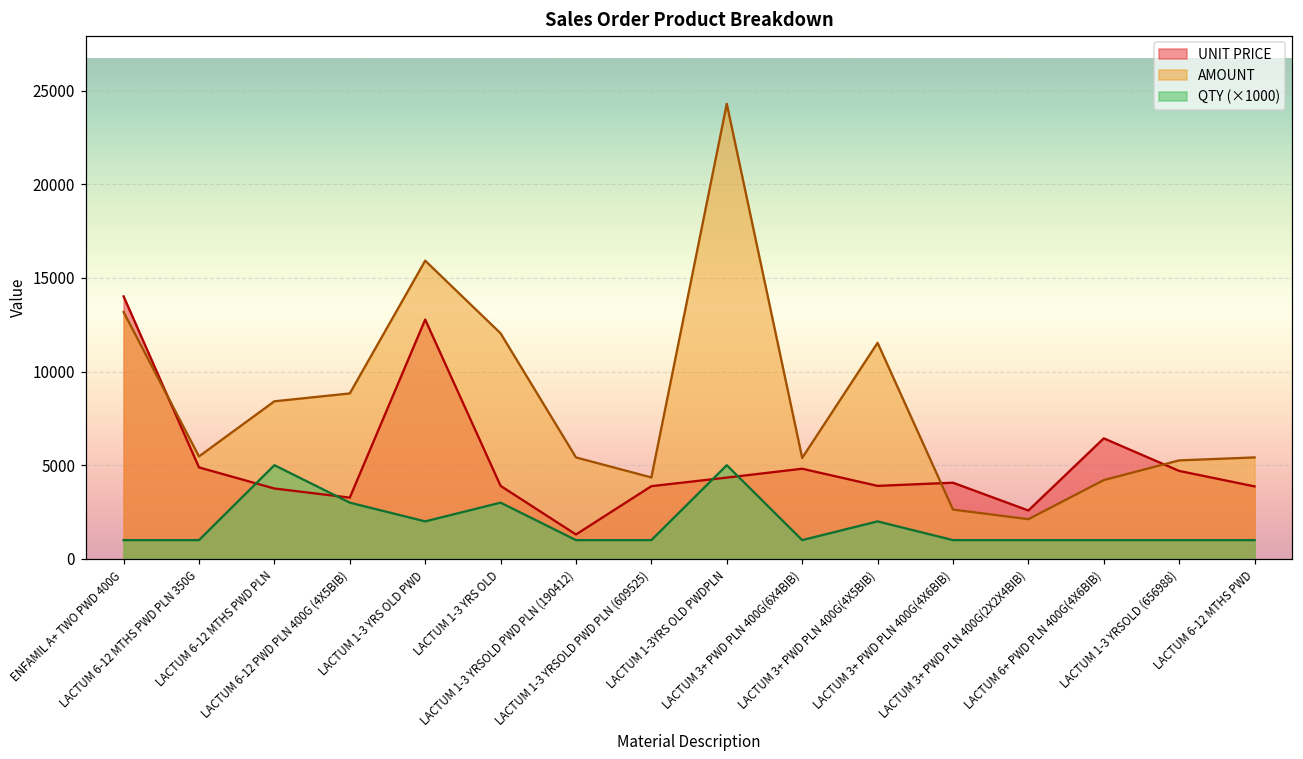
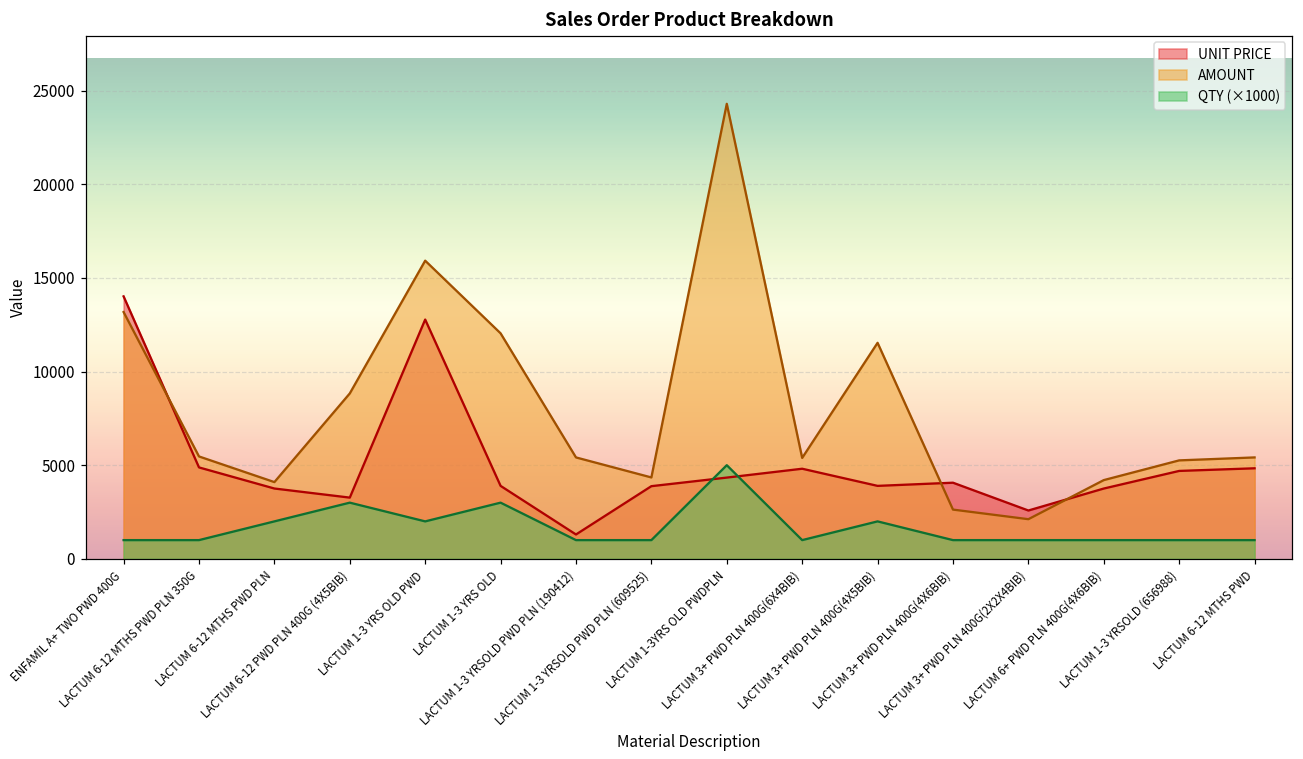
  {
    "UNIT PRICE": {
      "ENFAMIL A+ TWO PWD 400G": 14000,
      "LACTUM 6-12 MTHS PWD PLN 350G": 4900,
      "LACTUM 6-12 MTHS PWD PLN": 3800,
      "LACTUM 6-12 PWD PLN 400G (4X5BIB)": 3300,
      "LACTUM 1-3 YRS OLD PWD": 12800,
      "LACTUM 1-3 YRS OLD": 3900,
      "LACTUM 1-3 YRSOLD PWD PLN (190412)": 1300,
      "LACTUM 1-3 YRSOLD PWD PLN (609525)": 3900,
      "LACTUM 1-3YRS OLD PWDPLN": 4300,
      "LACTUM 3+ PWD PLN 400G(6X4BIB)": 4800,
      "LACTUM 3+ PWD PLN 400G(4X5BIB)": 3900,
      "LACTUM 3+ PWD PLN 400G(4X6BIB)": 4100,
      "LACTUM 3+ PWD PLN 400G(2X2X4BIB)": 2600,
-     "LACTUM 6+ PWD PLN 400G(4X6BIB)": 6400,
+     "LACTUM 6+ PWD PLN 400G(4X6BIB)": 3800,
      "LACTUM 1-3 YRSOLD (656988)": 4700,
-     "LACTUM 6-12 MTHS PWD": 3900
+     "LACTUM 6-12 MTHS PWD": 4800
    },
    "AMOUNT": {
      "ENFAMIL A+ TWO PWD 400G": 13200,
      "LACTUM 6-12 MTHS PWD PLN 350G": 5500,
-     "LACTUM 6-12 MTHS PWD PLN": 8400,
+     "LACTUM 6-12 MTHS PWD PLN": 4100,
      "LACTUM 6-12 PWD PLN 400G (4X5BIB)": 8800,
      "LACTUM 1-3 YRS OLD PWD": 15900,
      "LACTUM 1-3 YRS OLD": 12000,
      "LACTUM 1-3 YRSOLD PWD PLN (190412)": 5400,
      "LACTUM 1-3 YRSOLD PWD PLN (609525)": 4300,
      "LACTUM 1-3YRS OLD PWDPLN": 24300,
      "LACTUM 3+ PWD PLN 400G(6X4BIB)": 5400,
      "LACTUM 3+ PWD PLN 400G(4X5BIB)": 11500,
      "LACTUM 3+ PWD PLN 400G(4X6BIB)": 2600,
      "LACTUM 3+ PWD PLN 400G(2X2X4BIB)": 2100,
      "LACTUM 6+ PWD PLN 400G(4X6BIB)": 4200,
      "LACTUM 1-3 YRSOLD (656988)": 5300,
      "LACTUM 6-12 MTHS PWD": 5400
    },
    "QTY (×1000)": {
      "ENFAMIL A+ TWO PWD 400G": 1000,
      "LACTUM 6-12 MTHS PWD PLN 350G": 1000,
-     "LACTUM 6-12 MTHS PWD PLN": 5000,
+     "LACTUM 6-12 MTHS PWD PLN": 2000,
      "LACTUM 6-12 PWD PLN 400G (4X5BIB)": 3000,
      "LACTUM 1-3 YRS OLD PWD": 2000,
      "LACTUM 1-3 YRS OLD": 3000,
      "LACTUM 1-3 YRSOLD PWD PLN (190412)": 1000,
      "LACTUM 1-3 YRSOLD PWD PLN (609525)": 1000,
      "LACTUM 1-3YRS OLD PWDPLN": 5000,
      "LACTUM 3+ PWD PLN 400G(6X4BIB)": 1000,
      "LACTUM 3+ PWD PLN 400G(4X5BIB)": 2000,
      "LACTUM 3+ PWD PLN 400G(4X6BIB)": 1000,
      "LACTUM 3+ PWD PLN 400G(2X2X4BIB)": 1000,
      "LACTUM 6+ PWD PLN 400G(4X6BIB)": 1000,
      "LACTUM 1-3 YRSOLD (656988)": 1000,
      "LACTUM 6-12 MTHS PWD": 1000
    }
  }
